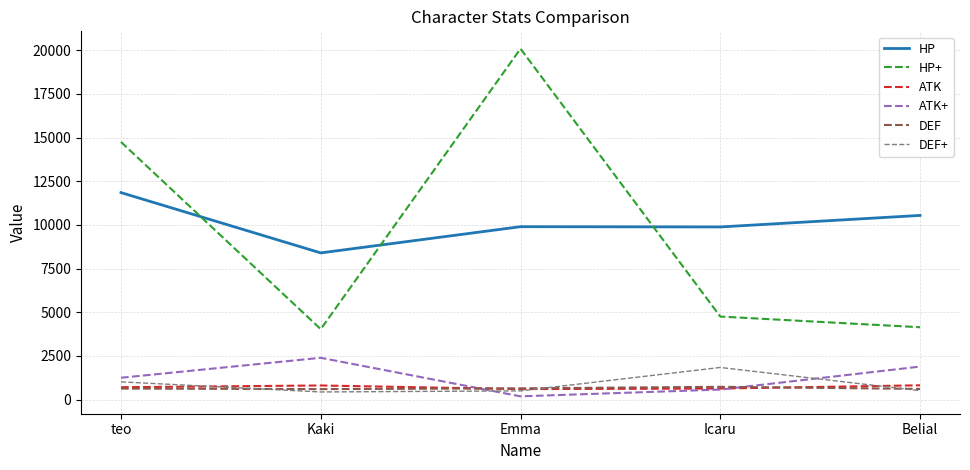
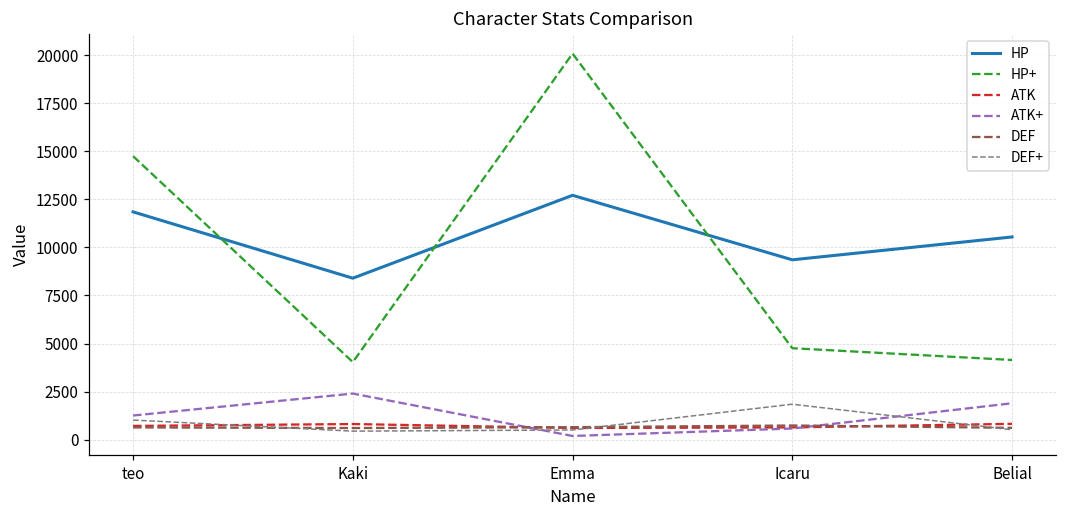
  {
    "HP": {
      "teo": 11900,
      "Kaki": 8400,
-     "Emma": 9900,
-     "Icaru": 9900,
+     "Emma": 12700,
+     "Icaru": 9400,
      "Belial": 10500
    },
    "HP+": {
      "teo": 14700,
      "Kaki": 4000,
      "Emma": 20100,
      "Icaru": 4800,
      "Belial": 4100
    },
    "ATK": {
      "Kaki": 800,
      "Belial": 800
    },
    "ATK+": {
      "teo": 1300,
      "Kaki": 2400,
      "Emma": 200,
      "Belial": 1900
    },
    "DEF": {
      "Kaki": 600
    },
    "DEF+": {
      "teo": 1000,
      "Kaki": 400,
      "Icaru": 1800
    }
  }
